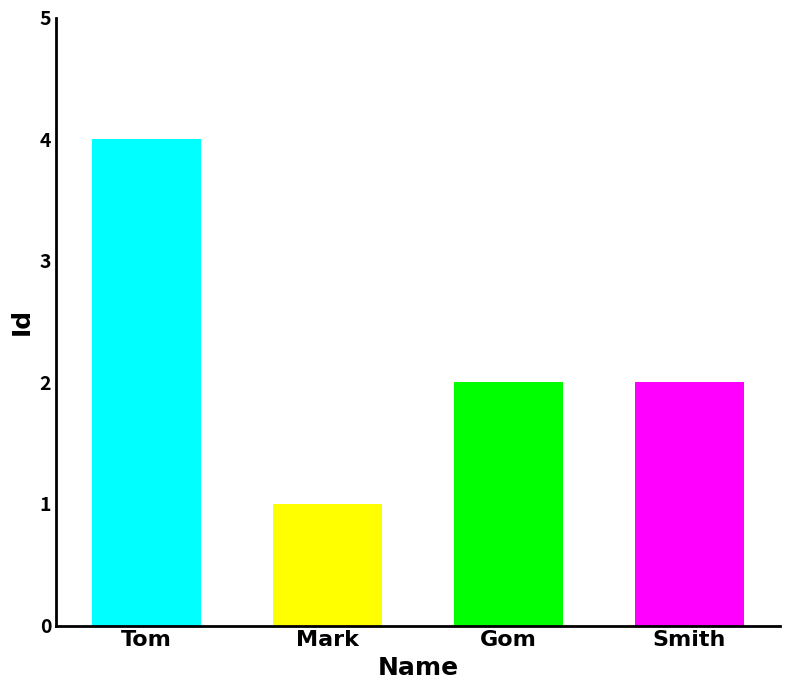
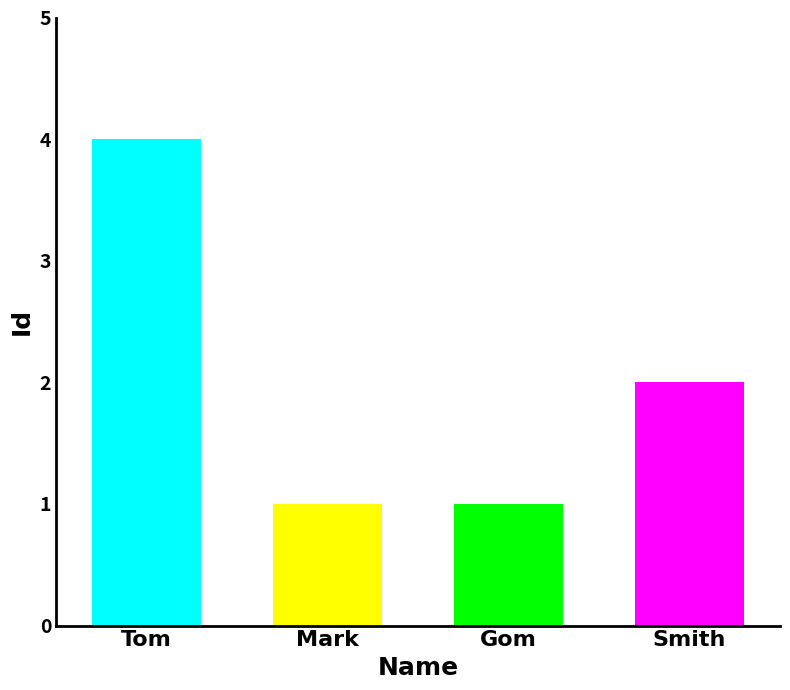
  {
    "Tom": 4,
    "Mark": 1,
-   "Gom": 2,
+   "Gom": 1,
    "Smith": 2
  }
